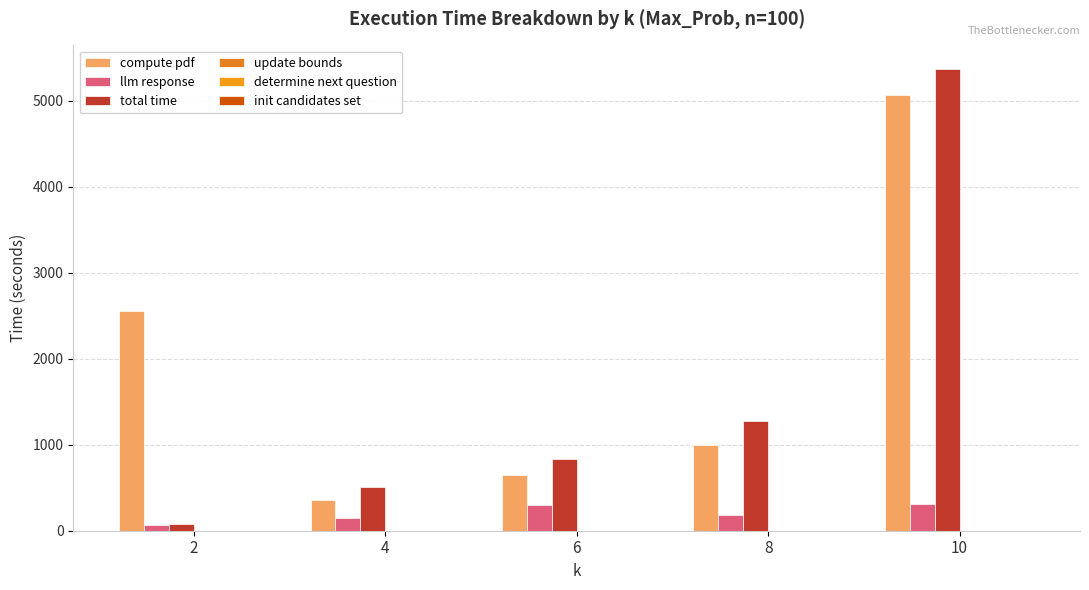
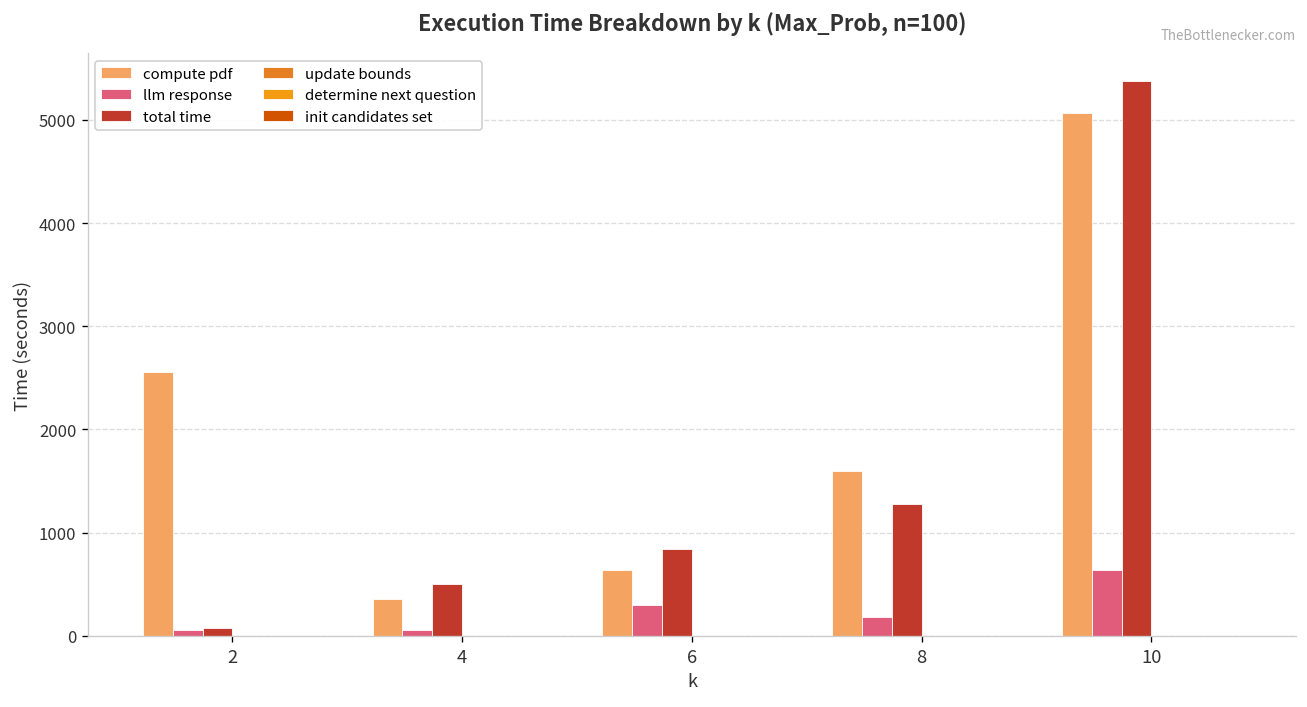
  {
    "compute pdf": {
      "2": 2600,
      "4": 400,
      "6": 600,
-     "8": 1000,
+     "8": 1600,
      "10": 5100
    },
    "llm response": {
      "2": 100,
-     "4": 200,
+     "4": 100,
      "6": 300,
      "8": 200,
-     "10": 300
+     "10": 600
    }
  }
